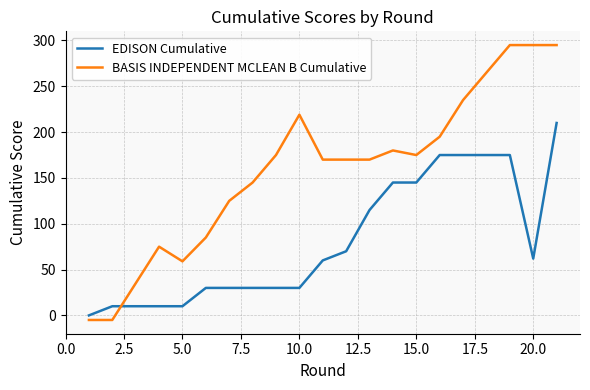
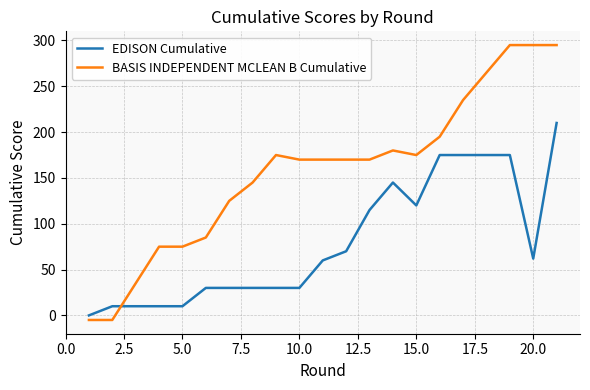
  {
    "EDISON Cumulative": {
      "5.0": 10,
      "10.0": 30,
-     "15.0": 150,
+     "15.0": 120,
      "20.0": 60
    },
    "BASIS INDEPENDENT MCLEAN B Cumulative": {
-     "5.0": 60,
-     "10.0": 220,
+     "5.0": 80,
+     "10.0": 170,
      "15.0": 180,
      "20.0": 300
    }
  }
